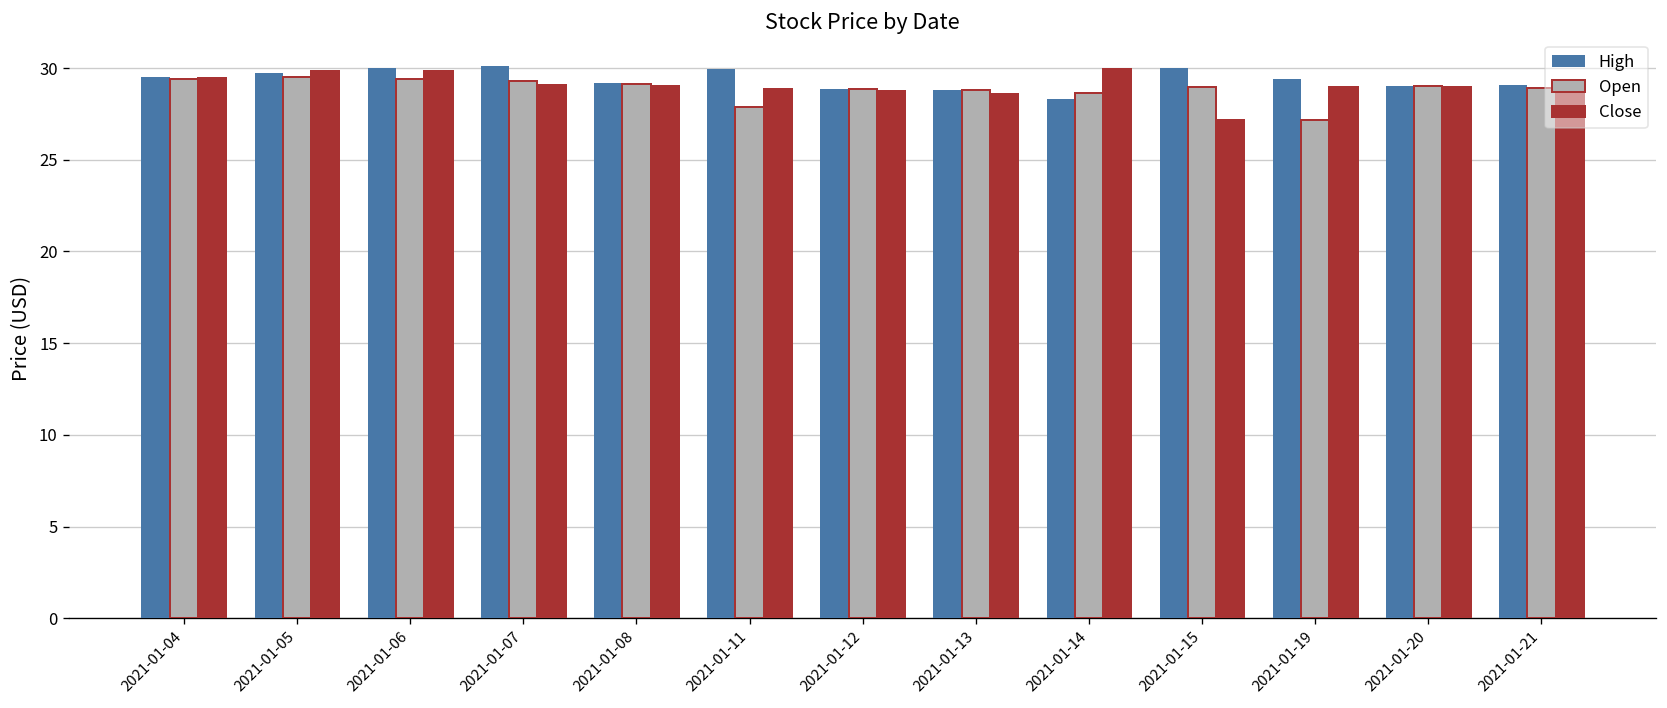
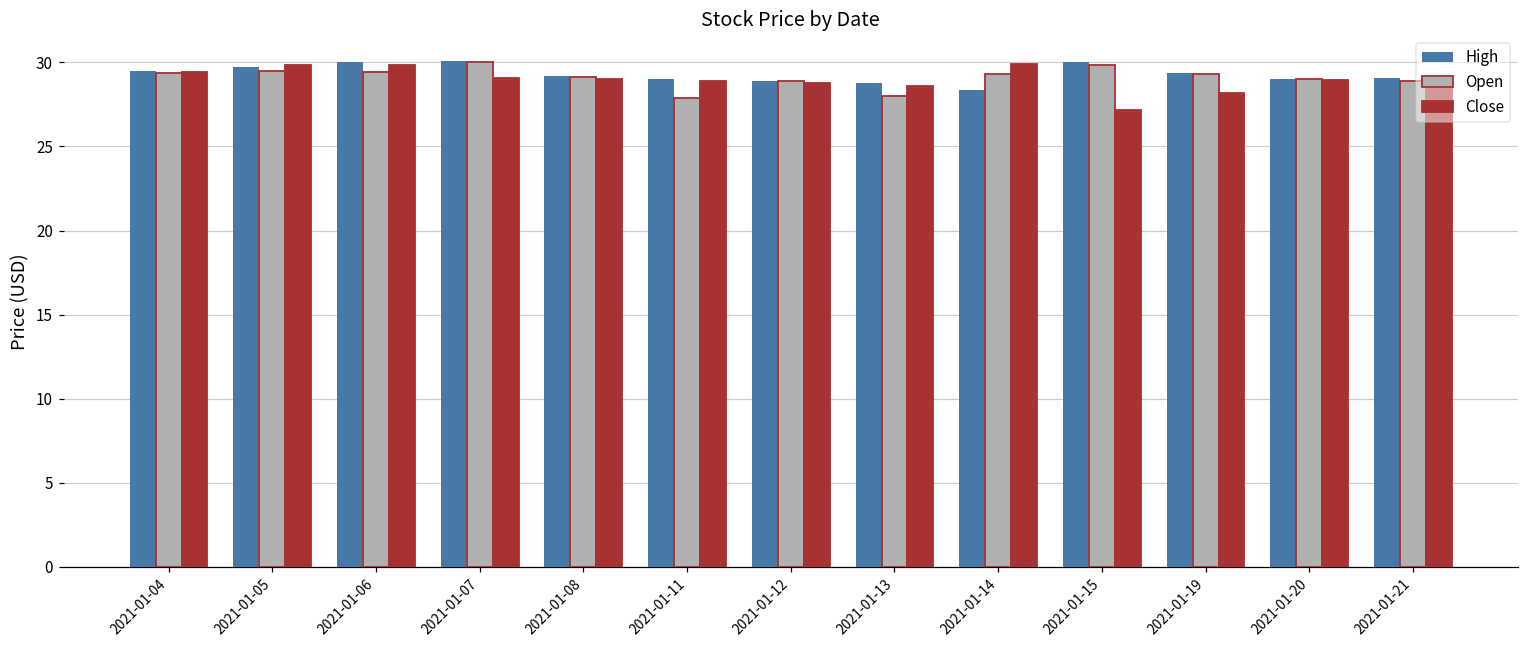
  {
    "High": {
      "2021-01-04": 29.5,
      "2021-01-05": 29.8,
      "2021-01-06": 30.0,
      "2021-01-07": 30.1,
      "2021-01-08": 29.2,
-     "2021-01-11": 29.9,
+     "2021-01-11": 29.0,
      "2021-01-12": 28.9,
      "2021-01-13": 28.8,
      "2021-01-14": 28.3,
      "2021-01-15": 30.0,
      "2021-01-19": 29.4,
      "2021-01-20": 29.0,
      "2021-01-21": 29.1
    },
    "Open": {
      "2021-01-04": 29.4,
      "2021-01-05": 29.5,
      "2021-01-06": 29.4,
-     "2021-01-07": 29.3,
+     "2021-01-07": 30.0,
      "2021-01-08": 29.1,
      "2021-01-11": 27.9,
      "2021-01-12": 28.9,
-     "2021-01-13": 28.8,
-     "2021-01-14": 28.6,
-     "2021-01-15": 29.0,
-     "2021-01-19": 27.2,
+     "2021-01-13": 28.0,
+     "2021-01-14": 29.3,
+     "2021-01-15": 29.9,
+     "2021-01-19": 29.3,
      "2021-01-20": 29.0,
      "2021-01-21": 28.9
    },
    "Close": {
      "2021-01-04": 29.4,
      "2021-01-05": 29.8,
      "2021-01-06": 29.8,
      "2021-01-07": 29.1,
      "2021-01-08": 29.0,
      "2021-01-11": 28.9,
      "2021-01-12": 28.8,
      "2021-01-13": 28.6,
      "2021-01-14": 29.9,
      "2021-01-15": 27.2,
-     "2021-01-19": 29.0,
+     "2021-01-19": 28.2,
      "2021-01-20": 29.0
    }
  }
